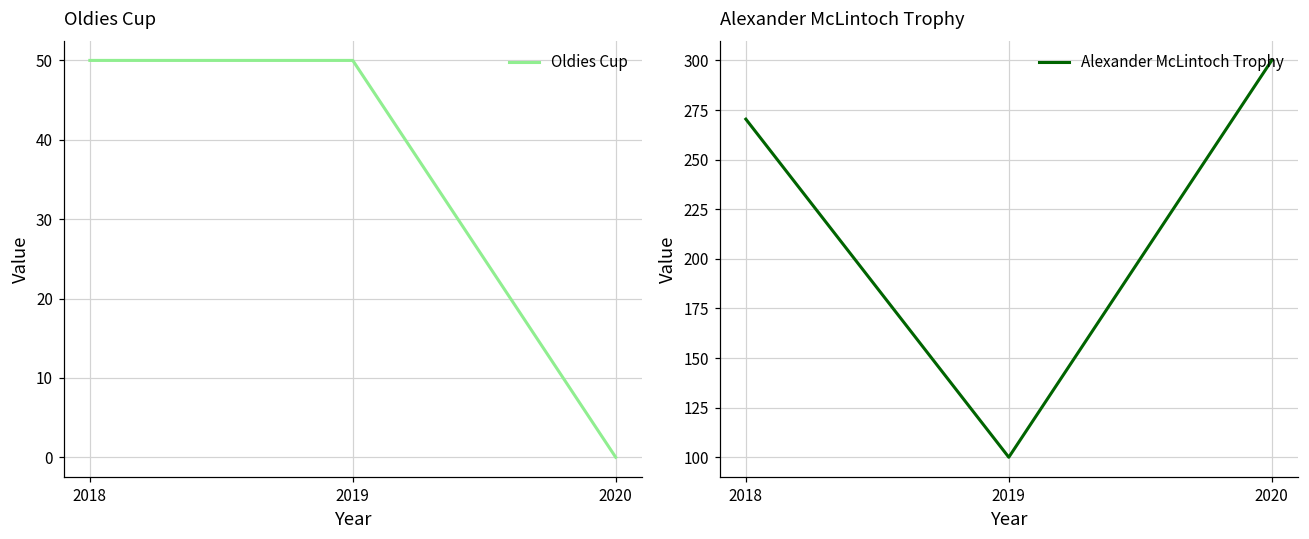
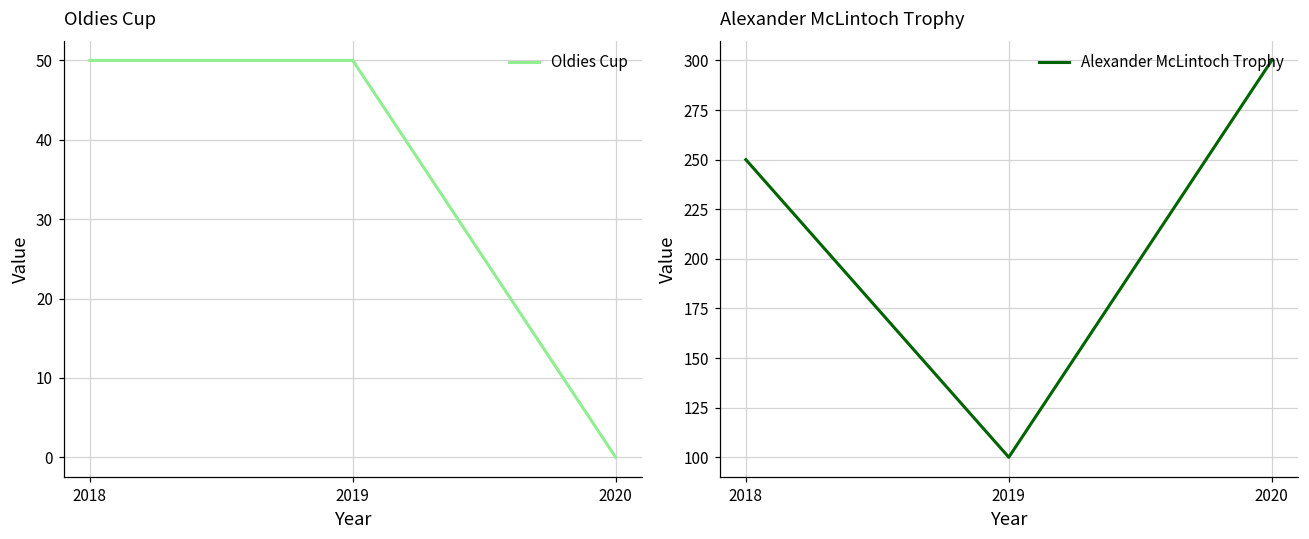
  {
    "Oldies Cup": {
      "2018": 50,
      "2019": 50,
      "2020": 0
    },
    "Alexander McLintoch Trophy": {
-     "2018": 270,
+     "2018": 250,
      "2019": 100,
      "2020": 300
    }
  }
